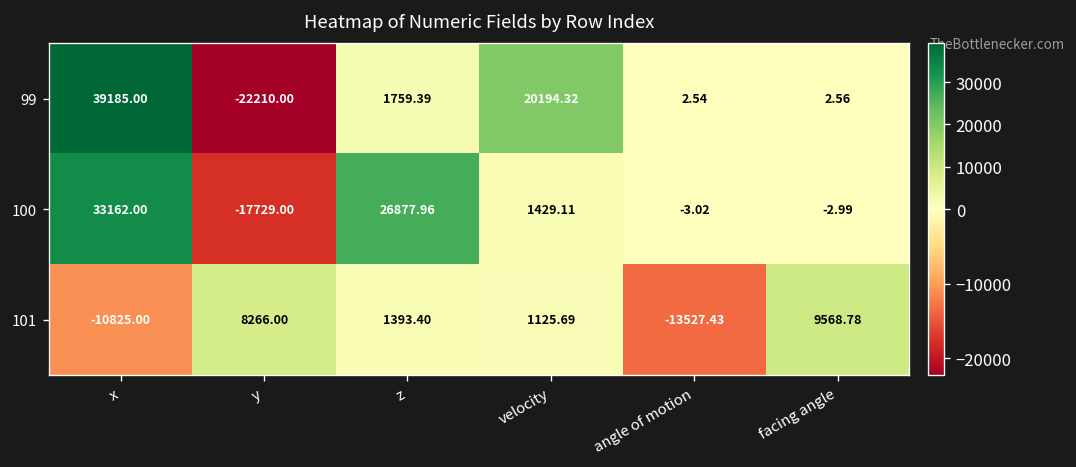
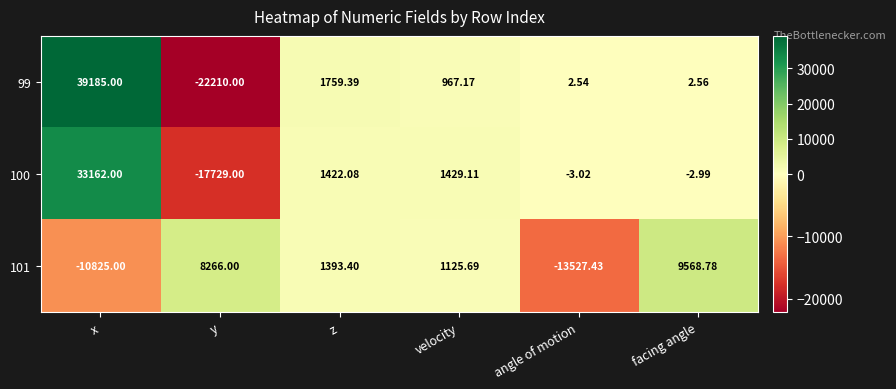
  {
    "99": {
      "x": 39185.00,
      "y": -22210.00,
      "z": 1759.39,
-     "velocity": 20194.32,
+     "velocity": 967.17,
      "angle of motion": 2.54,
      "facing angle": 2.56
    },
    "100": {
      "x": 33162.00,
      "y": -17729.00,
-     "z": 26877.96,
+     "z": 1422.08,
      "velocity": 1429.11,
      "angle of motion": -3.02,
      "facing angle": -2.99
    },
    "101": {
      "x": -10825.00,
      "y": 8266.00,
      "z": 1393.40,
      "velocity": 1125.69,
      "angle of motion": -13527.43,
      "facing angle": 9568.78
    }
  }
